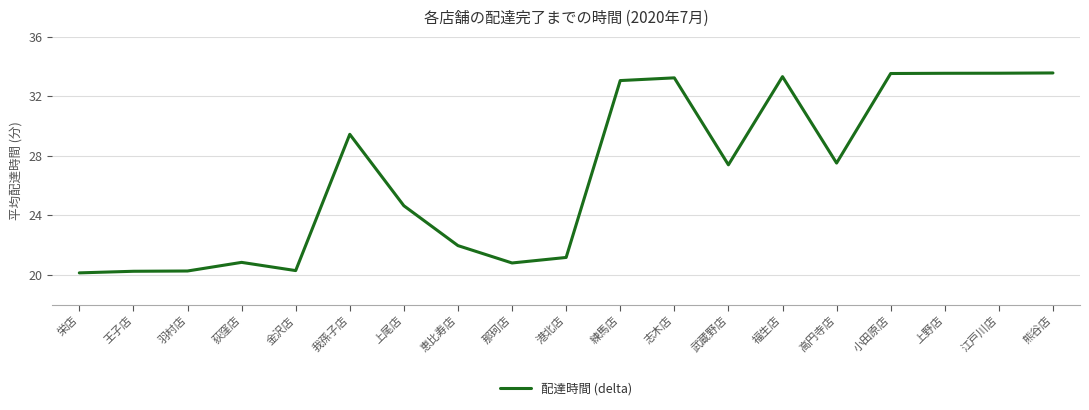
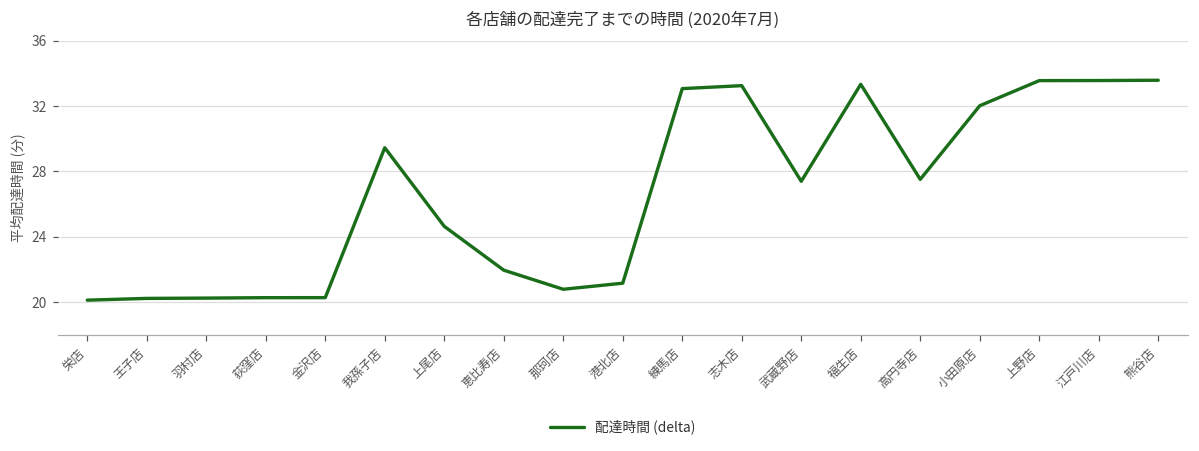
  {
    "栄店": 20.1,
    "王子店": 20.2,
    "羽村店": 20.3,
-   "荻窪店": 20.8,
+   "荻窪店": 20.3,
    "金沢店": 20.3,
    "我孫子店": 29.4,
    "上尾店": 24.6,
    "恵比寿店": 22.0,
    "那珂店": 20.8,
    "港北店": 21.2,
    "練馬店": 33.1,
    "志木店": 33.2,
    "武蔵野店": 27.4,
    "福生店": 33.3,
    "高円寺店": 27.5,
-   "小田原店": 33.5,
+   "小田原店": 32.0,
    "上野店": 33.5,
    "江戸川店": 33.6,
    "熊谷店": 33.6
  }
